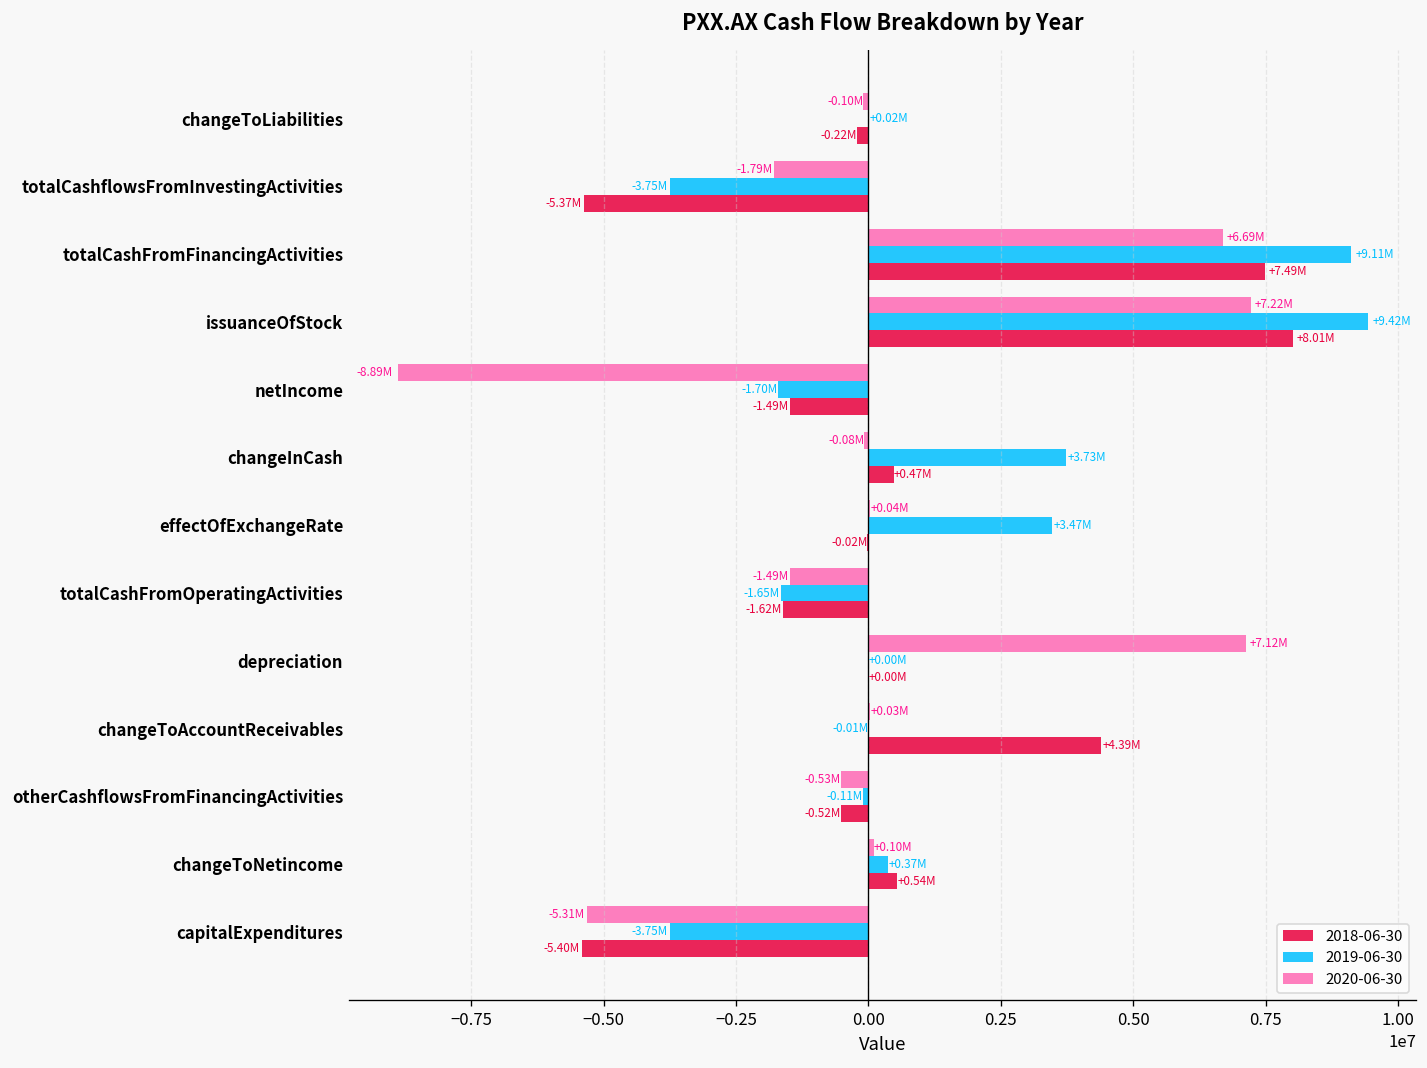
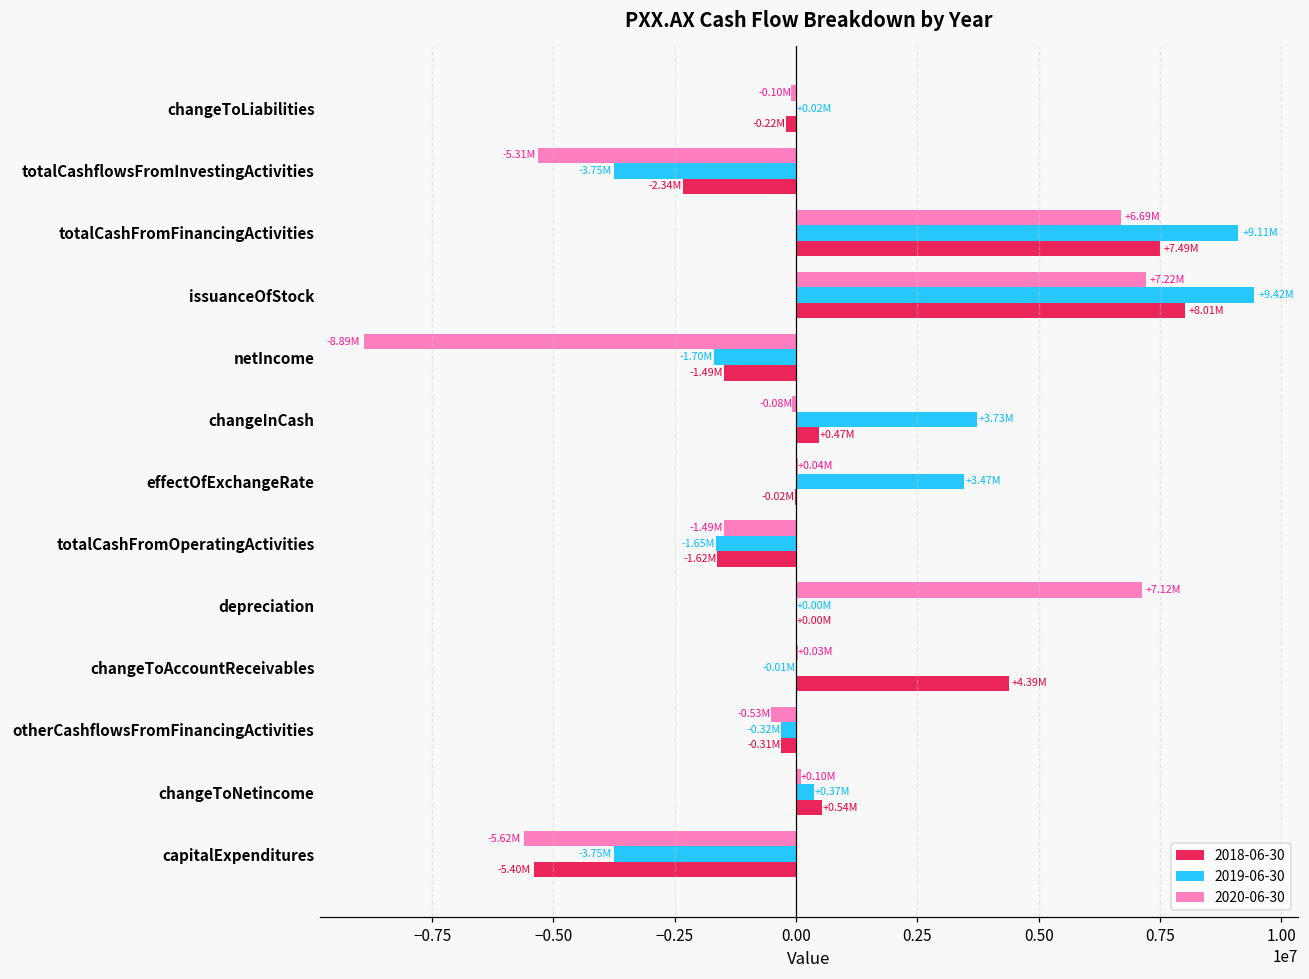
  {
    "2018-06-30": {
      "changeToLiabilities": "-0.22M",
-     "totalCashflowsFromInvestingActivities": "-5.37M",
+     "totalCashflowsFromInvestingActivities": "-2.34M",
      "totalCashFromFinancingActivities": "+7.49M",
      "issuanceOfStock": "+8.01M",
      "netIncome": "-1.49M",
      "changeInCash": "+0.47M",
      "effectOfExchangeRate": "-0.02M",
      "totalCashFromOperatingActivities": "-1.62M",
      "changeToAccountReceivables": "+4.39M",
-     "otherCashflowsFromFinancingActivities": "-0.52M",
+     "otherCashflowsFromFinancingActivities": "-0.31M",
      "changeToNetincome": "+0.54M",
      "capitalExpenditures": "-5.40M"
    },
    "2019-06-30": {
      "changeToLiabilities": "+0.02M",
      "totalCashflowsFromInvestingActivities": "-3.75M",
      "totalCashFromFinancingActivities": "+9.11M",
      "issuanceOfStock": "+9.42M",
      "netIncome": "-1.70M",
      "changeInCash": "+3.73M",
      "effectOfExchangeRate": "+3.47M",
      "totalCashFromOperatingActivities": "-1.65M",
      "changeToAccountReceivables": "-0.01M",
-     "otherCashflowsFromFinancingActivities": "-0.11M",
+     "otherCashflowsFromFinancingActivities": "-0.32M",
      "changeToNetincome": "+0.37M",
      "capitalExpenditures": "-3.75M"
    },
    "2020-06-30": {
      "changeToLiabilities": "-0.10M",
-     "totalCashflowsFromInvestingActivities": "-1.79M",
+     "totalCashflowsFromInvestingActivities": "-5.31M",
      "totalCashFromFinancingActivities": "+6.69M",
      "issuanceOfStock": "+7.22M",
      "netIncome": "-8.89M",
      "changeInCash": "-0.08M",
      "effectOfExchangeRate": "+0.04M",
      "totalCashFromOperatingActivities": "-1.49M",
      "depreciation": "+7.12M",
      "changeToAccountReceivables": "+0.03M",
      "otherCashflowsFromFinancingActivities": "-0.53M",
      "changeToNetincome": "+0.10M",
-     "capitalExpenditures": "-5.31M"
+     "capitalExpenditures": "-5.62M"
    }
  }
